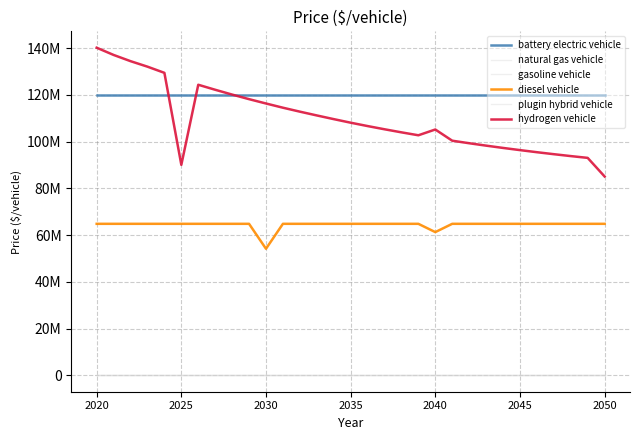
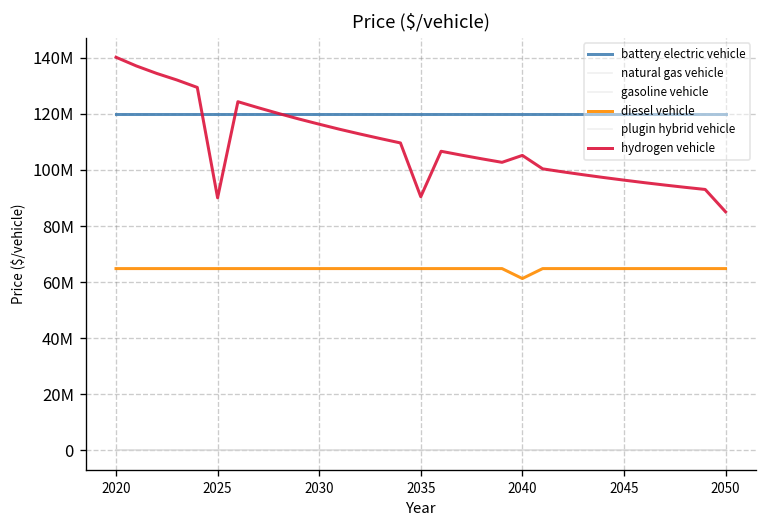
  {
    "battery electric vehicle": {
      "2020": 120000000,
      "2025": 120000000,
      "2030": 120000000,
      "2035": 120000000,
      "2040": 120000000
    },
    "plugin hybrid vehicle": {
      "2020": 0,
      "2025": 0,
      "2030": 0,
      "2035": 0,
      "2040": 0,
      "2045": 0,
      "2050": 0
    },
    "diesel vehicle": {
      "2020": 65000000,
      "2025": 65000000,
-     "2030": 54000000,
+     "2030": 65000000,
      "2035": 65000000,
      "2040": 61000000,
      "2045": 65000000,
      "2050": 65000000
    },
    "hydrogen vehicle": {
      "2020": 140000000,
      "2025": 90000000,
      "2030": 116000000,
-     "2035": 108000000,
+     "2035": 90000000,
      "2040": 105000000,
      "2045": 96000000,
      "2050": 85000000
    }
  }
